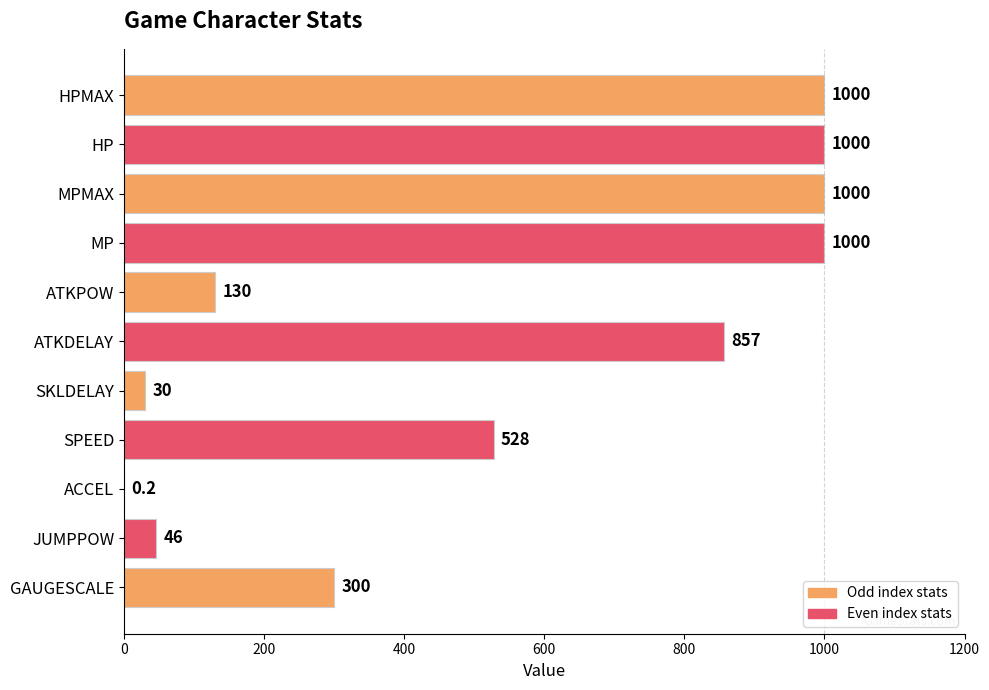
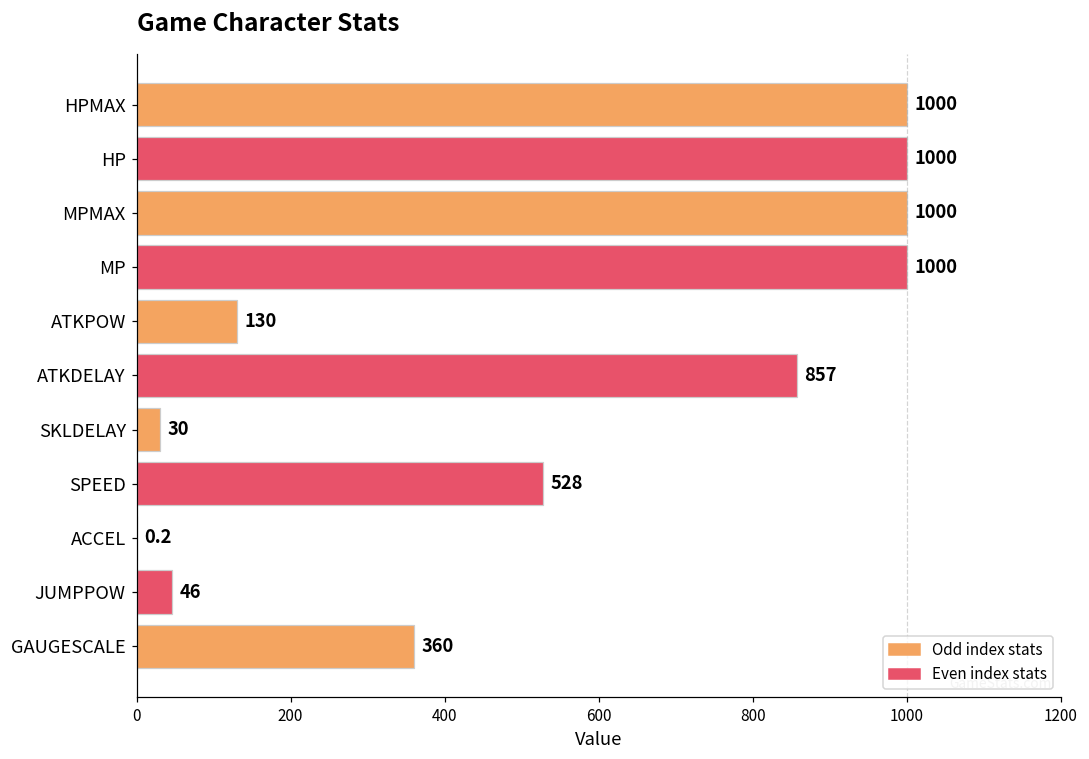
  {
    "HPMAX": 1000,
    "HP": 1000,
    "MPMAX": 1000,
    "MP": 1000,
    "ATKPOW": 130,
    "ATKDELAY": 857,
    "SKLDELAY": 30,
    "SPEED": 528,
    "ACCEL": 0.2,
    "JUMPPOW": 46,
-   "GAUGESCALE": 300
+   "GAUGESCALE": 360
  }
